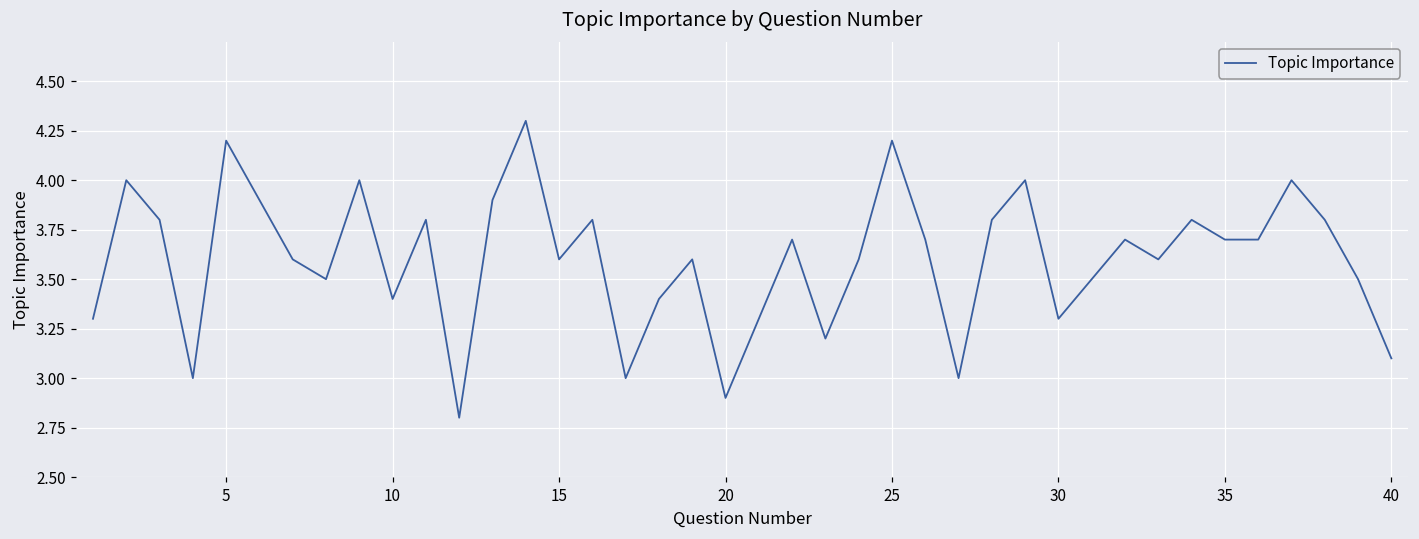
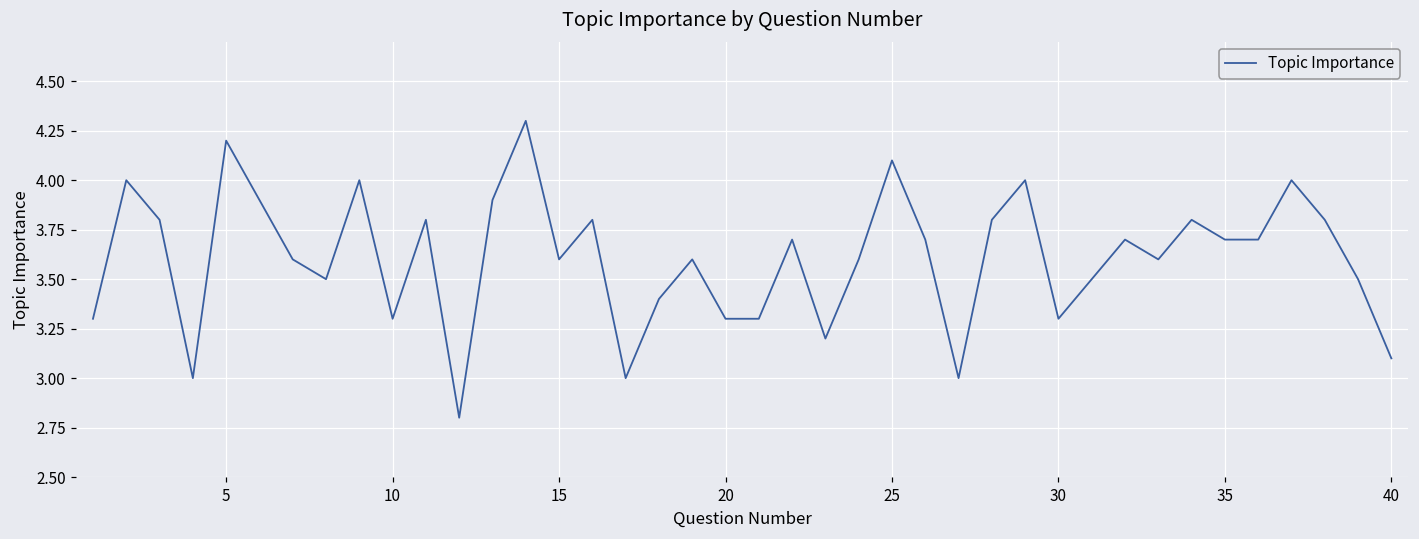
  {
    "5": 4.2,
-   "10": 3.4,
+   "10": 3.3,
    "15": 3.6,
-   "20": 2.9,
-   "25": 4.2,
+   "20": 3.3,
+   "25": 4.1,
    "30": 3.3,
    "35": 3.7,
    "40": 3.1
  }
